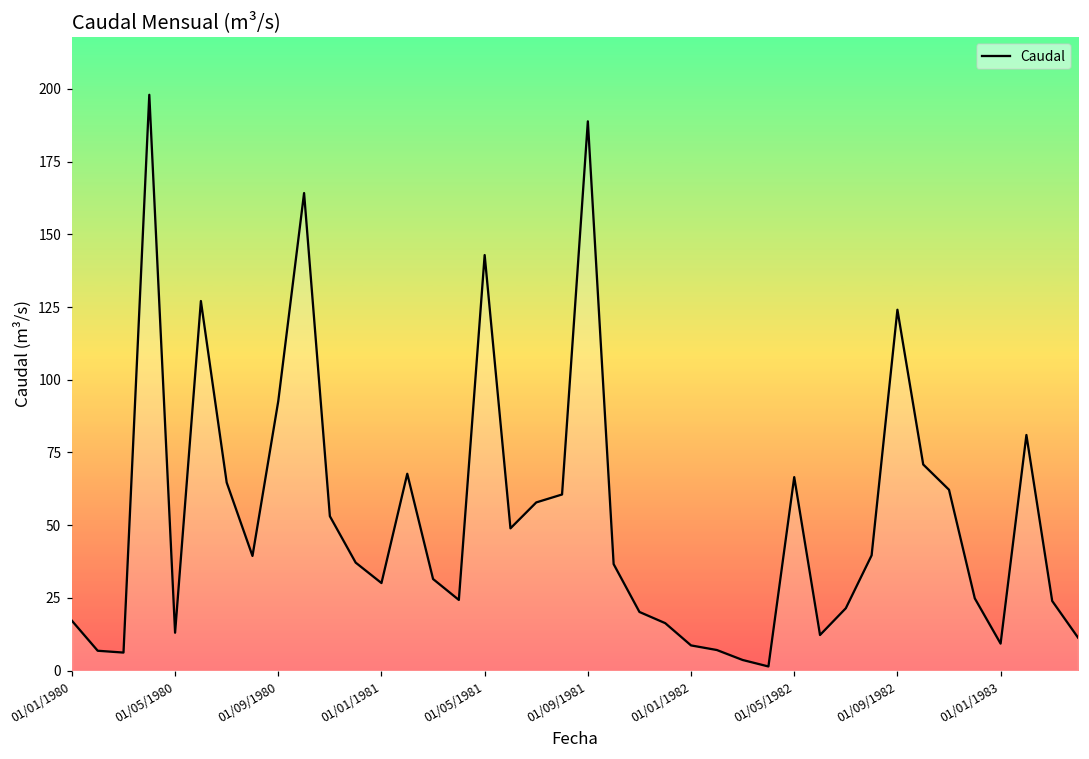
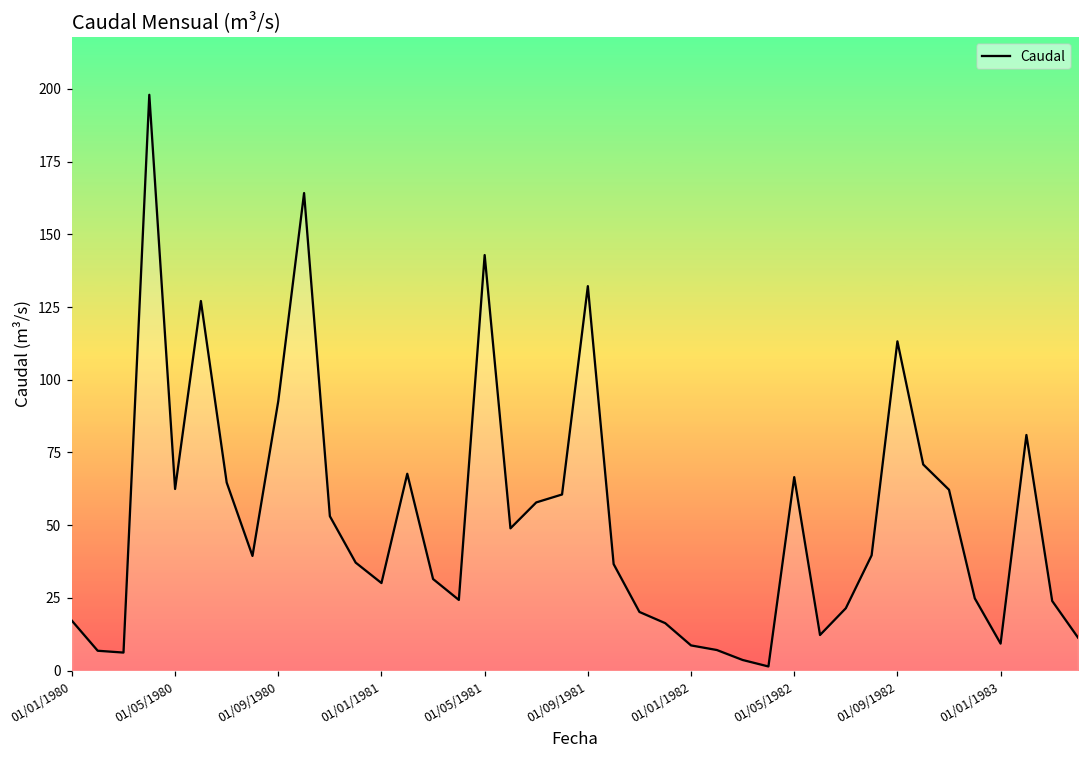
  {
    "01/01/1980": 17,
-   "01/05/1980": 13,
+   "01/05/1980": 62,
    "01/09/1980": 93,
    "01/01/1981": 30,
    "01/05/1981": 143,
-   "01/09/1981": 189,
+   "01/09/1981": 132,
    "01/01/1982": 9,
    "01/05/1982": 67,
-   "01/09/1982": 124,
+   "01/09/1982": 113,
    "01/01/1983": 9
  }
